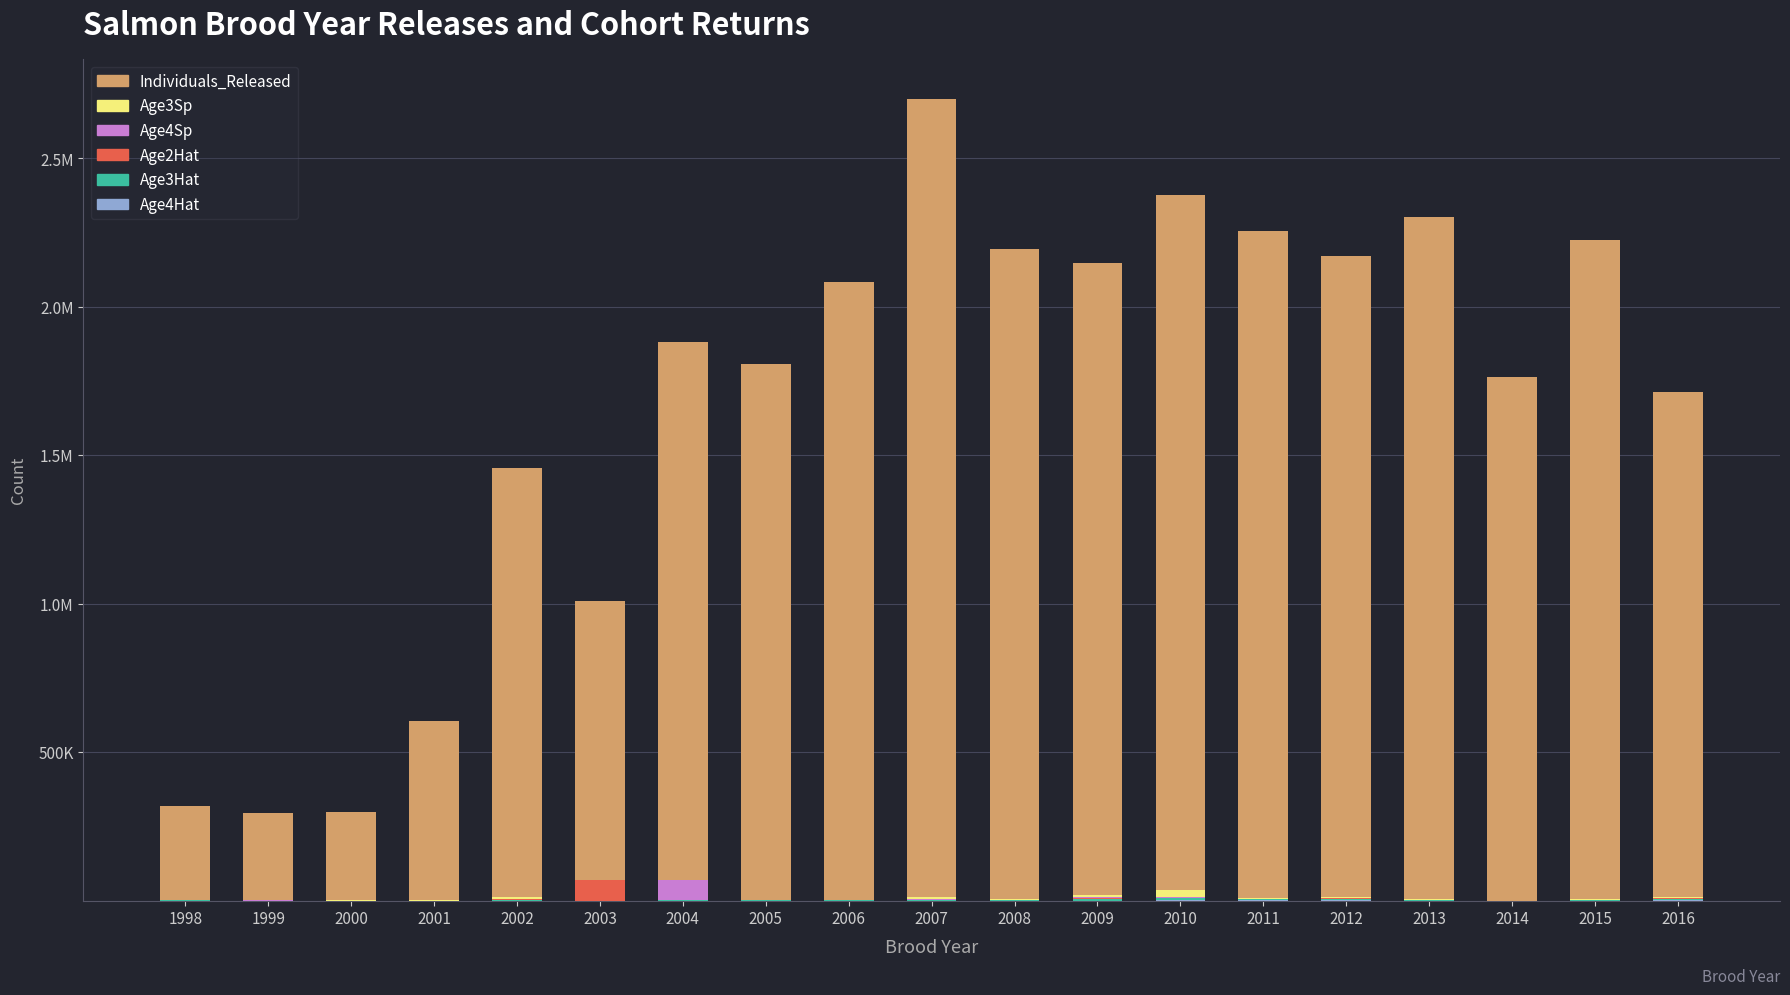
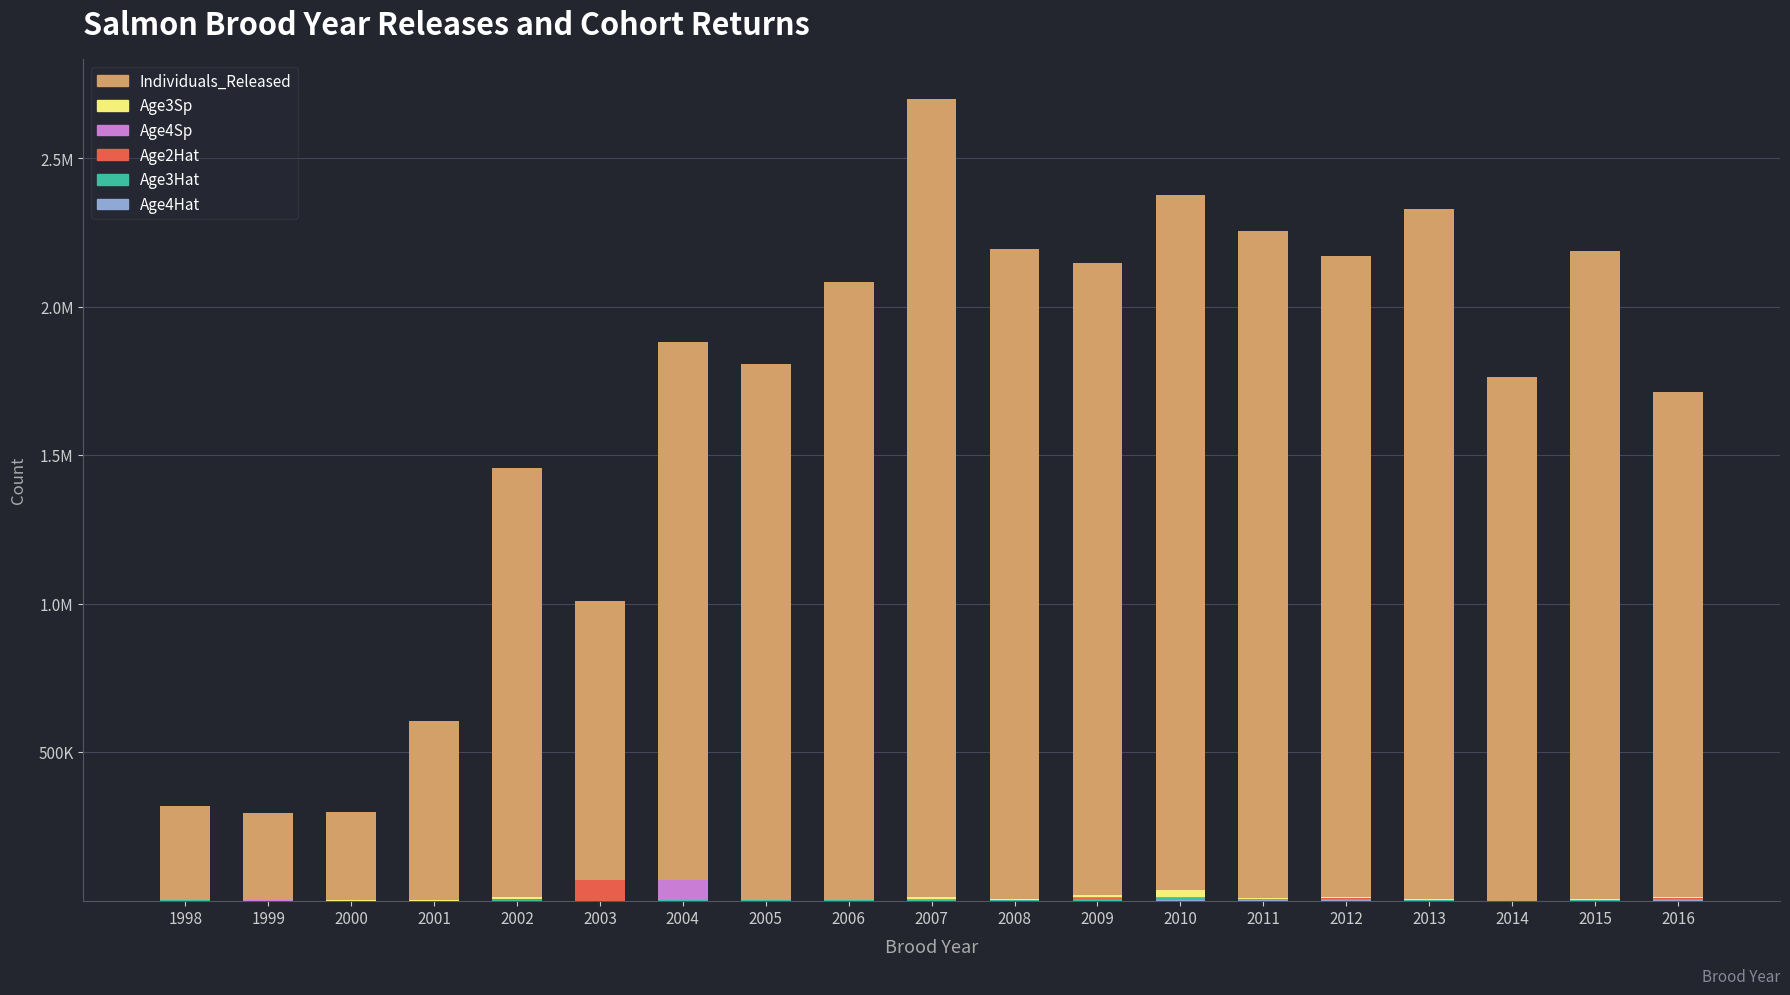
  {
    "Age2Hat": {
      "2003": 70000
    },
    "Age4Sp": {
      "2004": 70000,
      "2014": 0
    },
    "Age3Sp": {
      "2010": 20000
    },
    "Individuals_Released": {
      "1998": 310000,
      "1999": 290000,
      "2000": 300000,
      "2001": 600000,
      "2002": 1440000,
      "2003": 940000,
      "2004": 1810000,
      "2005": 1800000,
      "2006": 2080000,
      "2007": 2690000,
      "2008": 2190000,
      "2009": 2130000,
      "2010": 2340000,
      "2011": 2240000,
      "2012": 2160000,
-     "2013": 2300000,
+     "2013": 2330000,
      "2014": 1760000,
-     "2015": 2220000,
+     "2015": 2180000,
      "2016": 1700000
    }
  }
